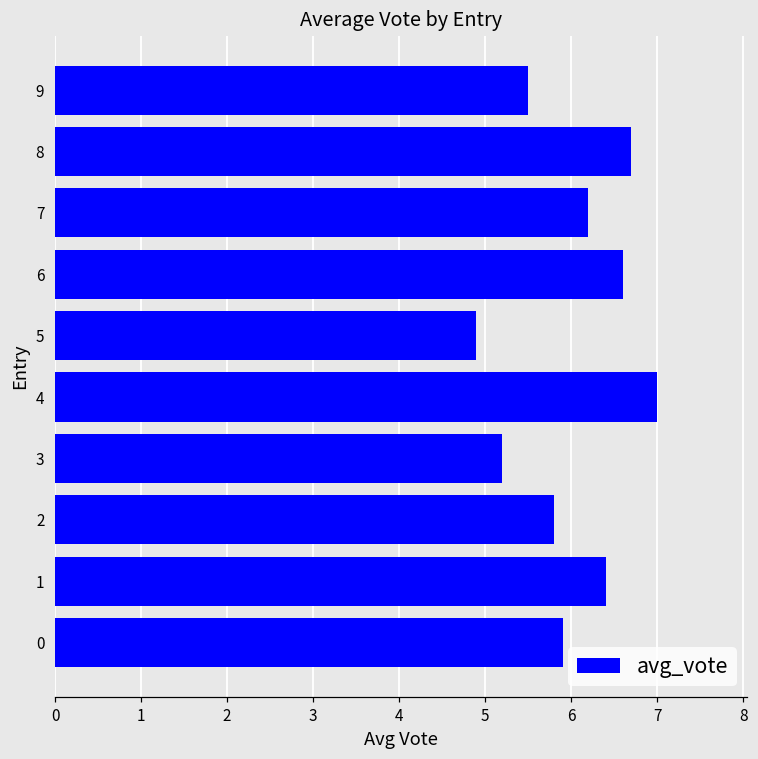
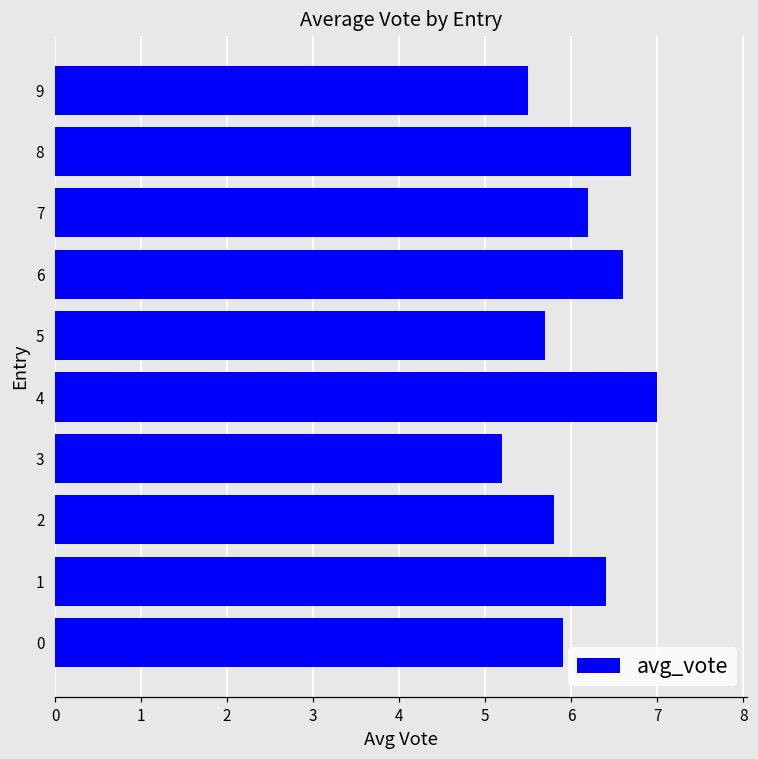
  {
    "9": 5.5,
    "8": 6.7,
    "7": 6.2,
    "6": 6.6,
-   "5": 4.9,
+   "5": 5.7,
    "4": 7.0,
    "3": 5.2,
    "2": 5.8,
    "1": 6.4,
    "0": 5.9
  }
